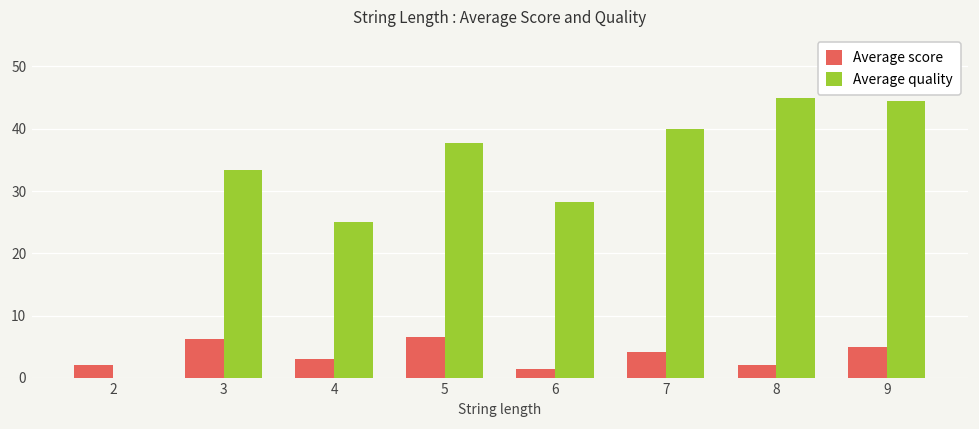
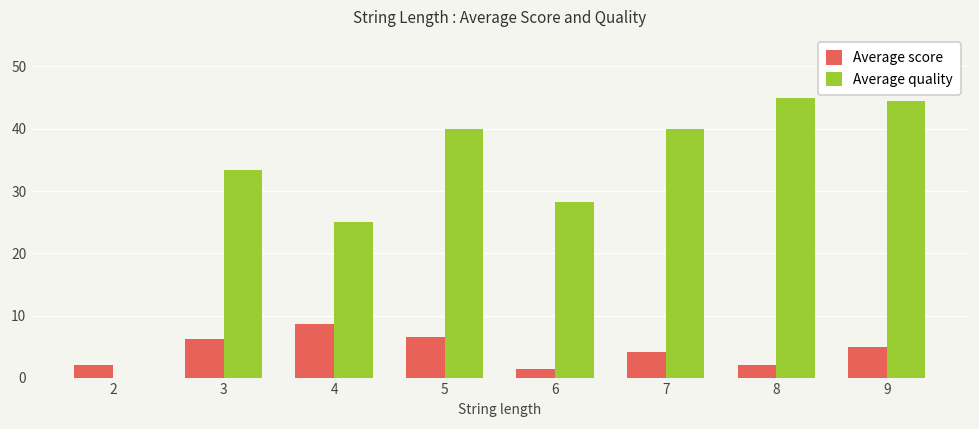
  {
    "Average score": {
      "2": 2,
      "3": 6,
-     "4": 3,
+     "4": 9,
      "5": 7,
      "6": 2,
      "7": 4,
      "8": 2,
      "9": 5
    },
    "Average quality": {
      "2": 0,
      "3": 33,
      "4": 25,
-     "5": 38,
+     "5": 40,
      "6": 28,
      "7": 40,
      "8": 45,
      "9": 44
    }
  }
